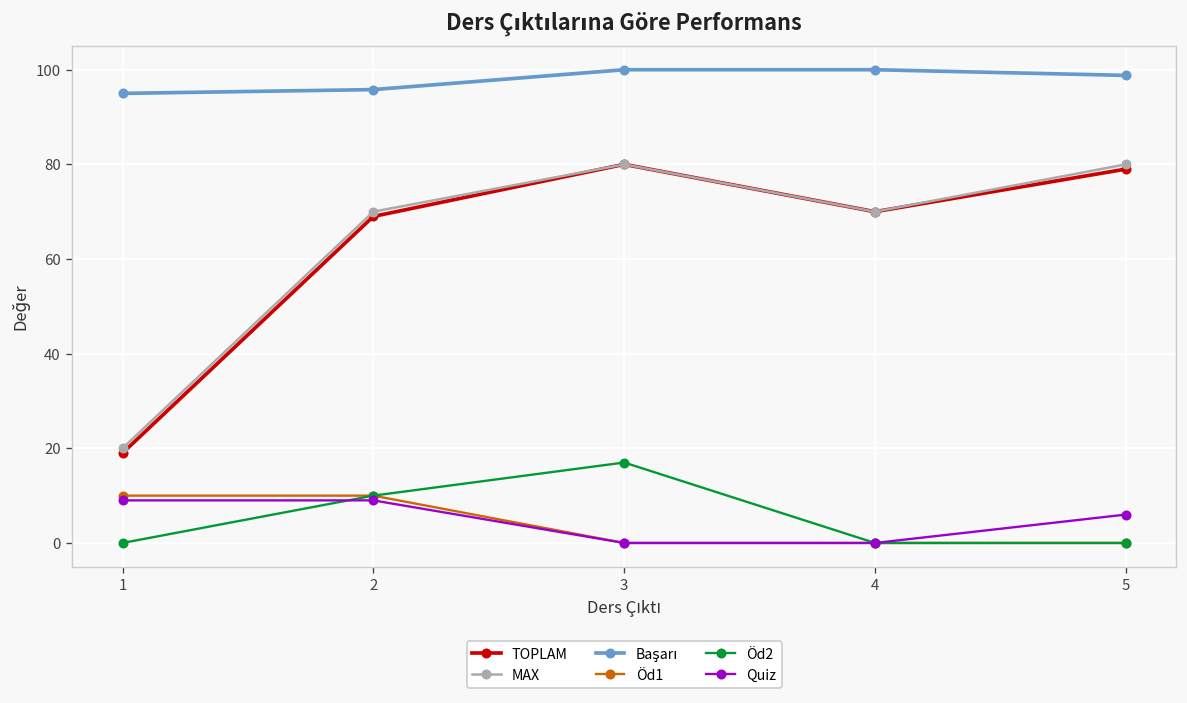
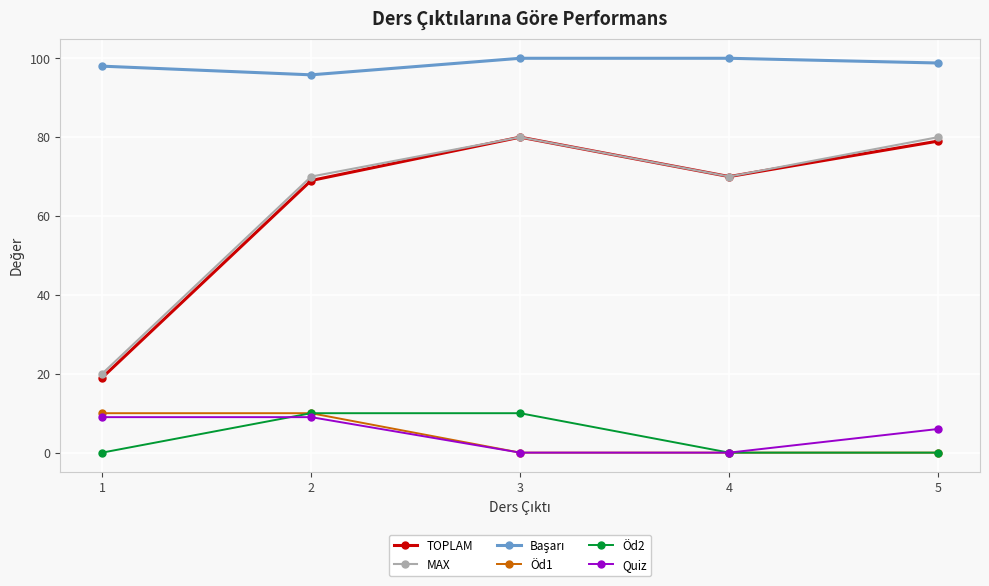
  {
    "TOPLAM": {
      "1": 19,
      "2": 69,
      "5": 79
    },
    "MAX": {
      "1": 20,
      "2": 70,
      "5": 80
    },
    "Başarı": {
-     "1": 95,
+     "1": 98,
      "2": 96,
      "3": 100,
      "4": 100,
      "5": 99
    },
    "Öd1": {
      "1": 10
    },
    "Öd2": {
      "1": 0,
-     "3": 17
+     "3": 10
    },
    "Quiz": {
      "1": 9,
      "2": 9,
      "5": 6
    }
  }
